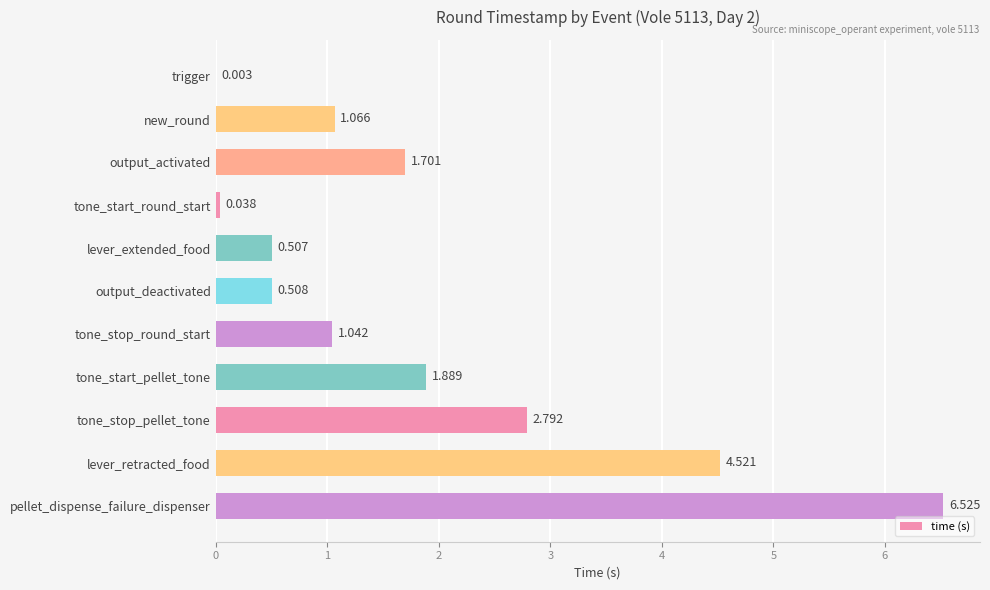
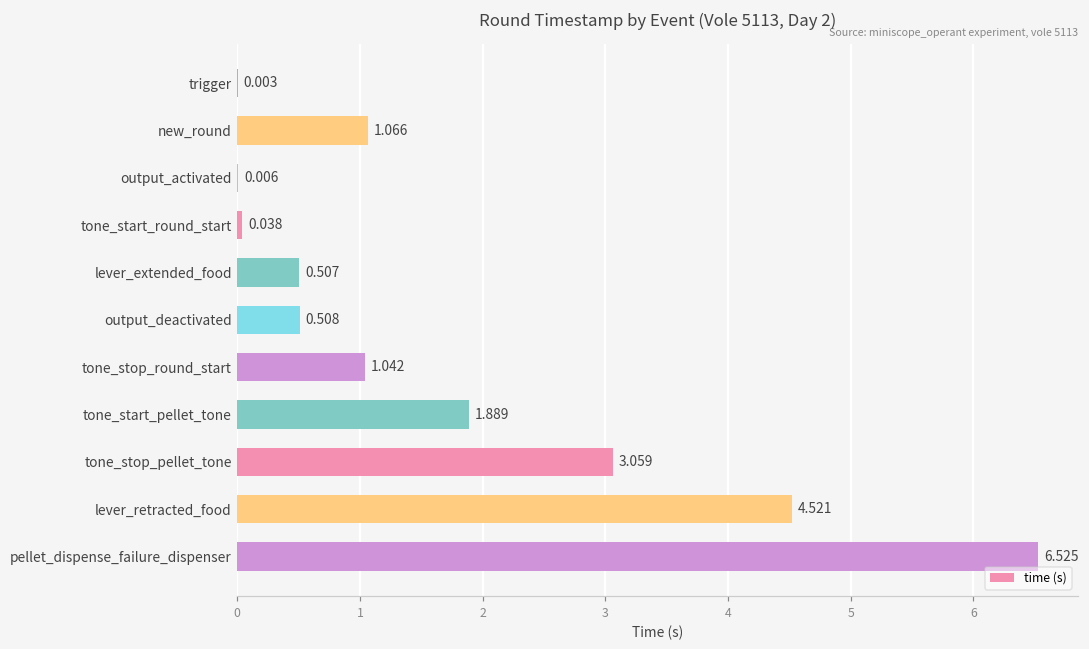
  {
    "trigger": 0.003,
    "new_round": 1.066,
-   "output_activated": 1.701,
+   "output_activated": 0.006,
    "tone_start_round_start": 0.038,
    "lever_extended_food": 0.507,
    "output_deactivated": 0.508,
    "tone_stop_round_start": 1.042,
    "tone_start_pellet_tone": 1.889,
-   "tone_stop_pellet_tone": 2.792,
+   "tone_stop_pellet_tone": 3.059,
    "lever_retracted_food": 4.521,
    "pellet_dispense_failure_dispenser": 6.525
  }
